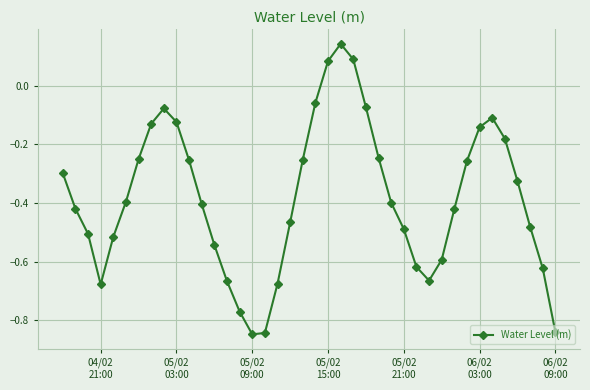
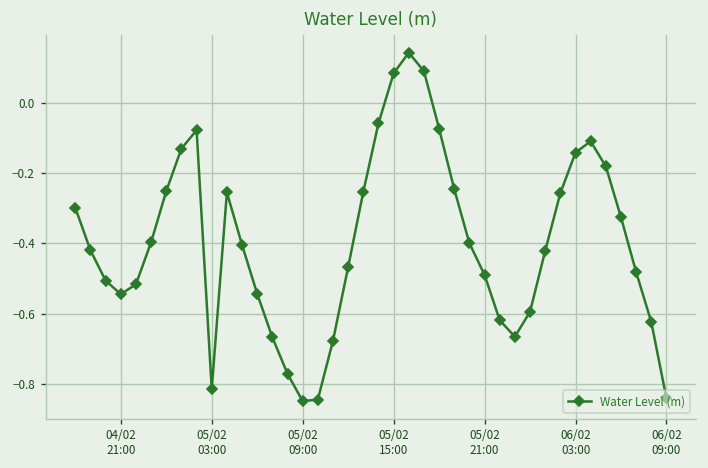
  {
-   "04/02 21:00": -0.68,
-   "05/02 03:00": -0.12,
+   "04/02 21:00": -0.54,
+   "05/02 03:00": -0.81,
    "05/02 09:00": -0.85,
    "05/02 15:00": 0.08,
    "05/02 21:00": -0.49,
    "06/02 03:00": -0.14
  }
